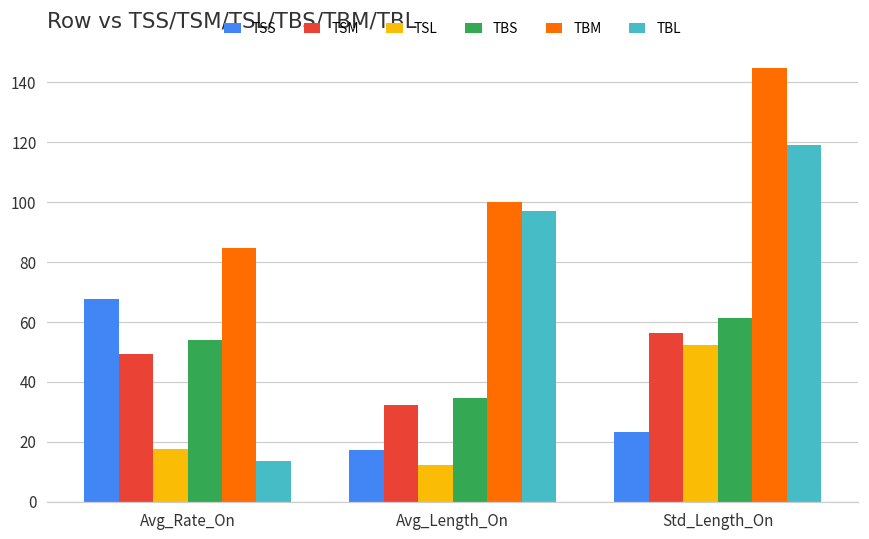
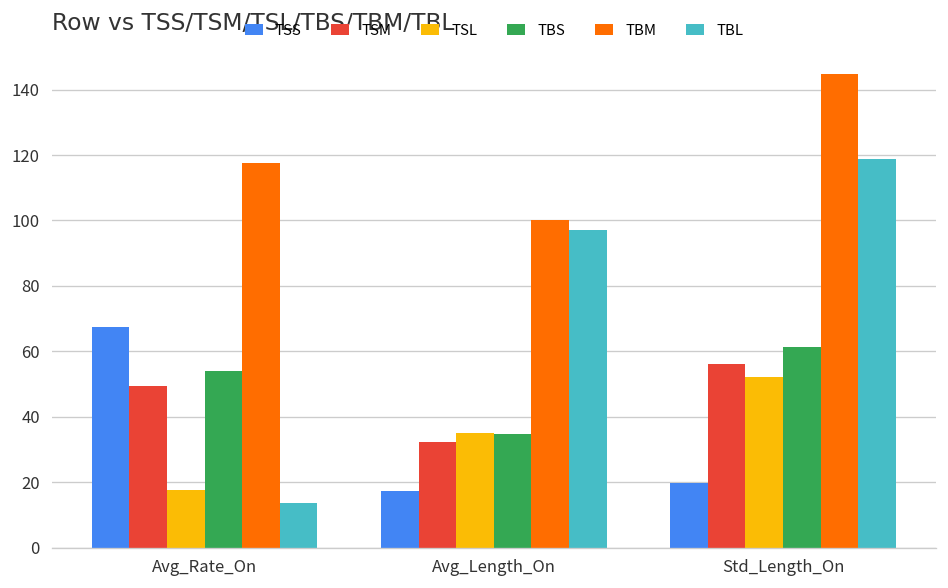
  {
    "TSS": {
      "Avg_Rate_On": 68,
      "Avg_Length_On": 17,
-     "Std_Length_On": 23
+     "Std_Length_On": 20
    },
    "TSM": {
      "Avg_Rate_On": 49,
      "Avg_Length_On": 32,
      "Std_Length_On": 56
    },
    "TSL": {
      "Avg_Rate_On": 18,
-     "Avg_Length_On": 12,
+     "Avg_Length_On": 35,
      "Std_Length_On": 52
    },
    "TBS": {
      "Avg_Rate_On": 54,
      "Avg_Length_On": 35,
      "Std_Length_On": 61
    },
    "TBM": {
-     "Avg_Rate_On": 85,
+     "Avg_Rate_On": 118,
      "Avg_Length_On": 100,
      "Std_Length_On": 145
    },
    "TBL": {
      "Avg_Rate_On": 14,
      "Avg_Length_On": 97,
      "Std_Length_On": 119
    }
  }
